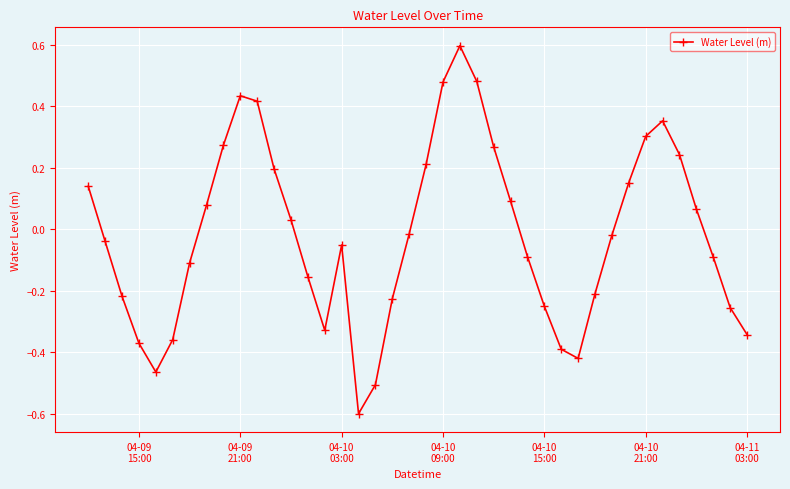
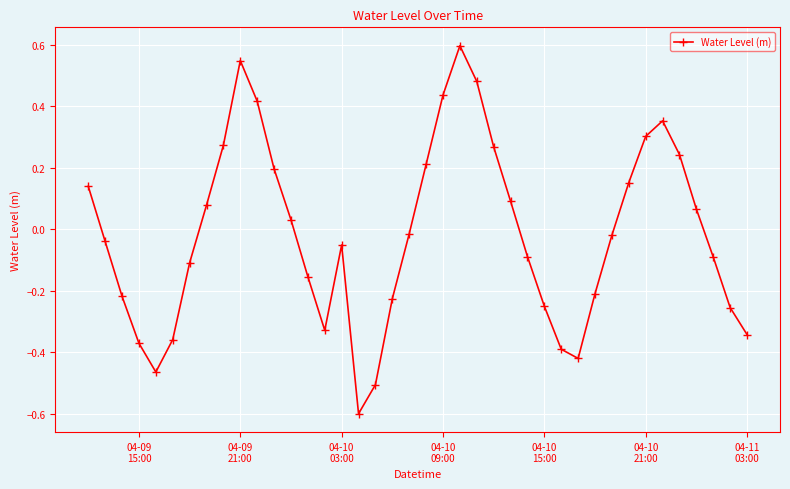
  {
    "04-09 15:00": -0.37,
-   "04-09 21:00": 0.43,
+   "04-09 21:00": 0.55,
    "04-10 03:00": -0.05,
-   "04-10 09:00": 0.48,
+   "04-10 09:00": 0.44,
    "04-10 15:00": -0.25,
    "04-10 21:00": 0.30,
    "04-11 03:00": -0.34
  }
